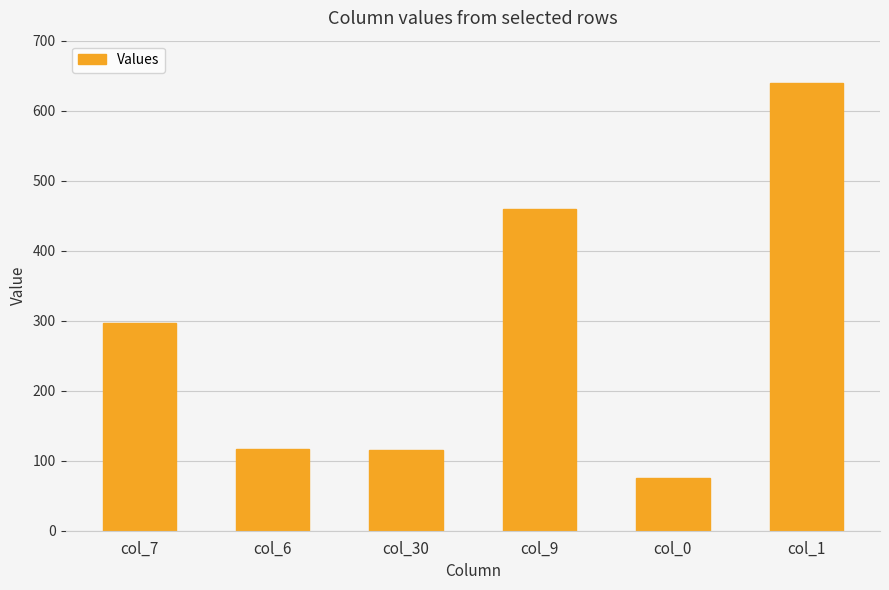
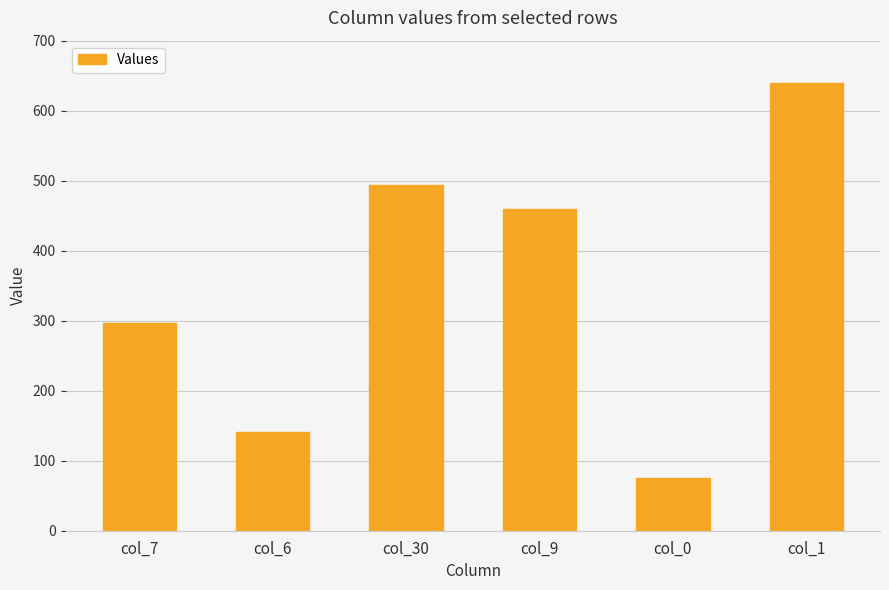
  {
    "col_7": 300,
-   "col_6": 120,
-   "col_30": 120,
+   "col_6": 140,
+   "col_30": 490,
    "col_9": 460,
    "col_0": 80,
    "col_1": 640
  }
